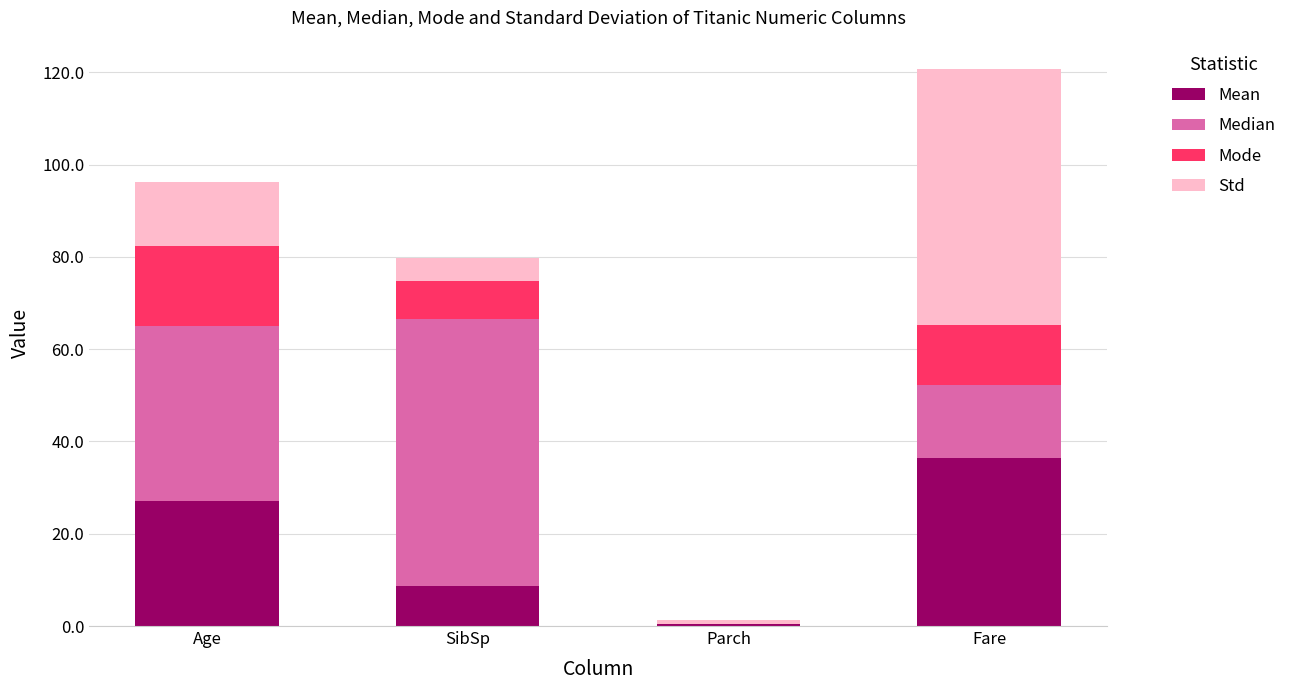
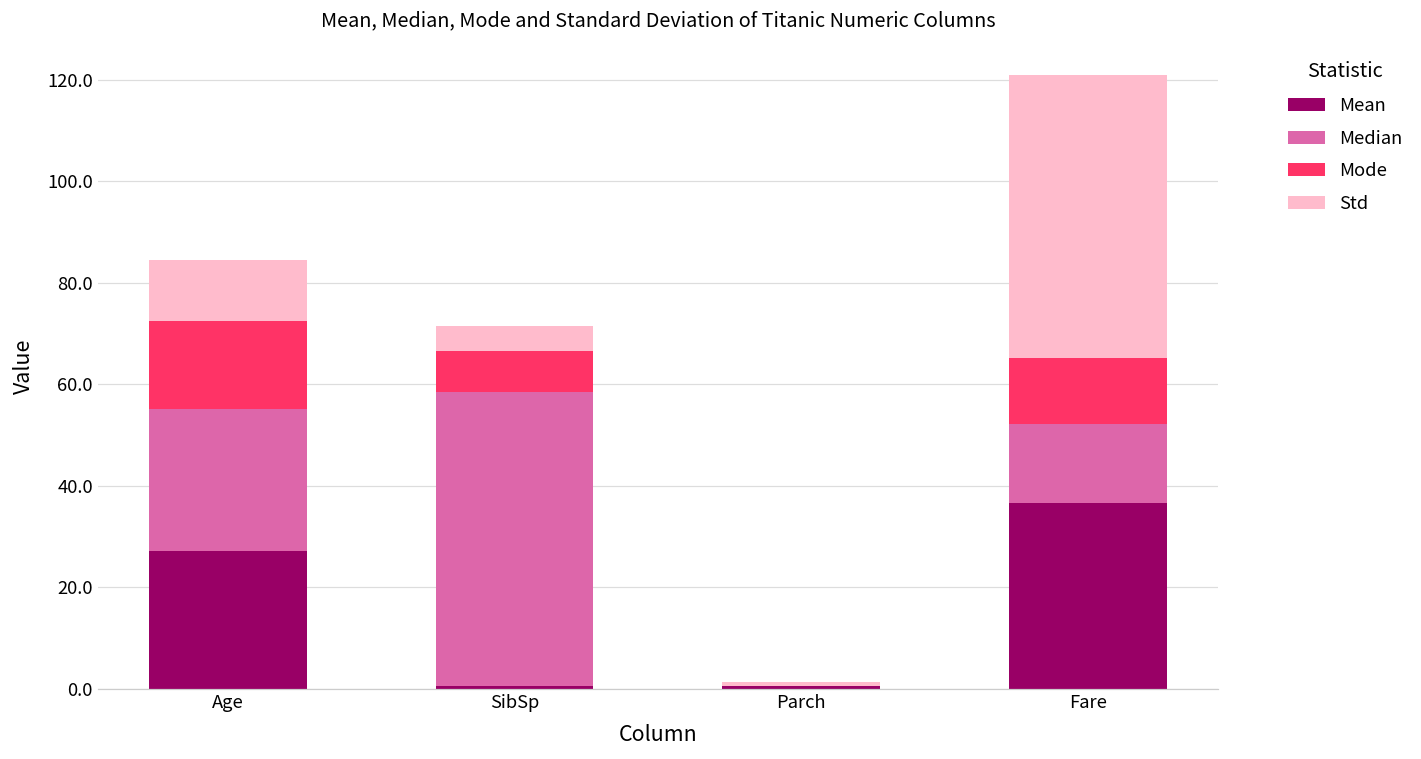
  {
    "Mean": {
      "Age": 27,
-     "SibSp": 9,
+     "SibSp": 1,
      "Fare": 36
    },
    "Median": {
-     "Age": 38,
+     "Age": 28,
      "SibSp": 58,
      "Parch": 0,
      "Fare": 16
    },
    "Mode": {
      "Age": 17,
      "SibSp": 8,
      "Parch": 0,
      "Fare": 13
    },
    "Std": {
-     "Age": 14,
+     "Age": 12,
      "SibSp": 5,
      "Parch": 1,
      "Fare": 56
    }
  }
